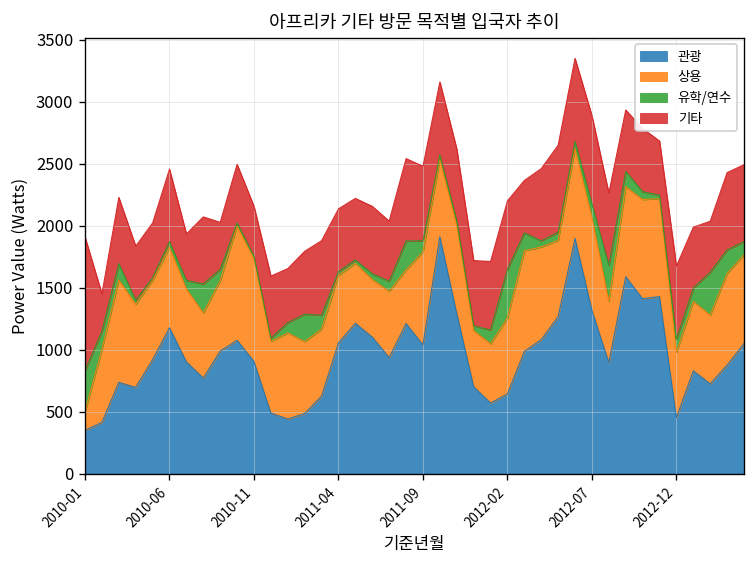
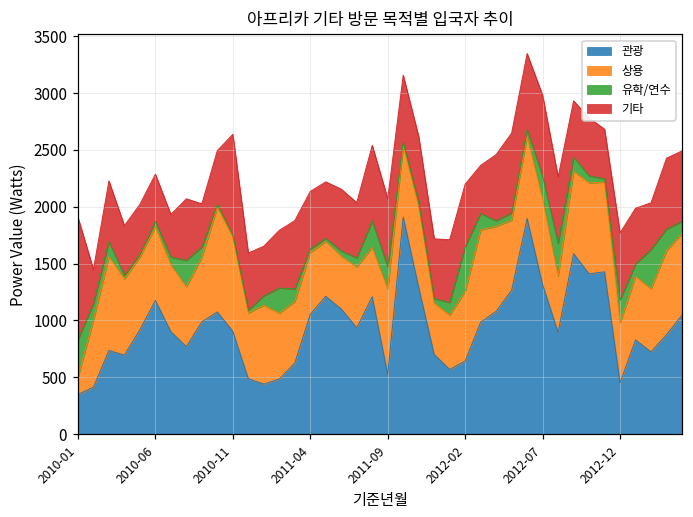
  {
    "관광": {
      "2010-01": 350,
      "2010-06": 1180,
      "2010-11": 900,
      "2011-04": 1050,
-     "2011-09": 1040,
+     "2011-09": 530,
      "2012-02": 640,
      "2012-07": 1320,
      "2012-12": 450
    },
    "상용": {
      "2010-01": 150,
      "2010-06": 650,
      "2011-04": 540,
      "2011-09": 750,
      "2012-02": 610,
      "2012-07": 750,
      "2012-12": 530
    },
    "유학/연수": {
      "2010-01": 330,
      "2010-06": 50,
      "2011-04": 30,
-     "2011-09": 90,
+     "2011-09": 200,
      "2012-02": 390,
-     "2012-07": 110,
-     "2012-12": 110
+     "2012-07": 200,
+     "2012-12": 200
    },
    "기타": {
      "2010-01": 1080,
-     "2010-06": 590,
-     "2010-11": 400,
+     "2010-06": 420,
+     "2010-11": 890,
      "2011-04": 510,
      "2011-09": 600,
      "2012-02": 550,
      "2012-07": 710,
      "2012-12": 590
    }
  }
